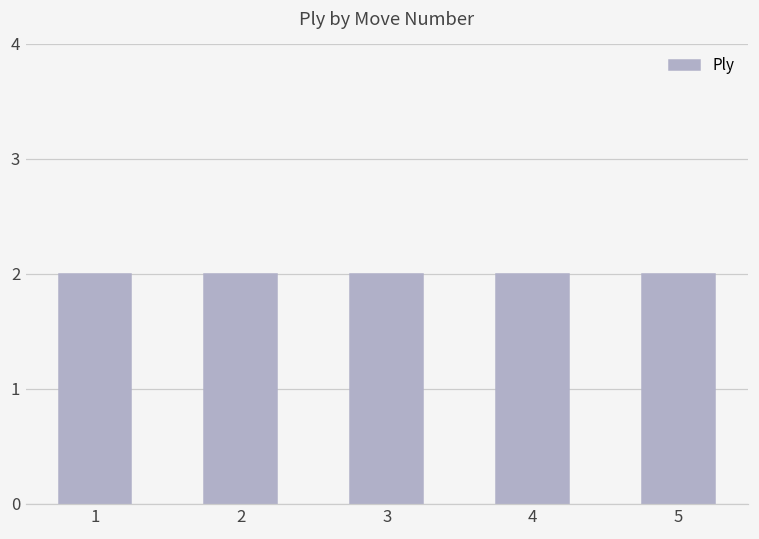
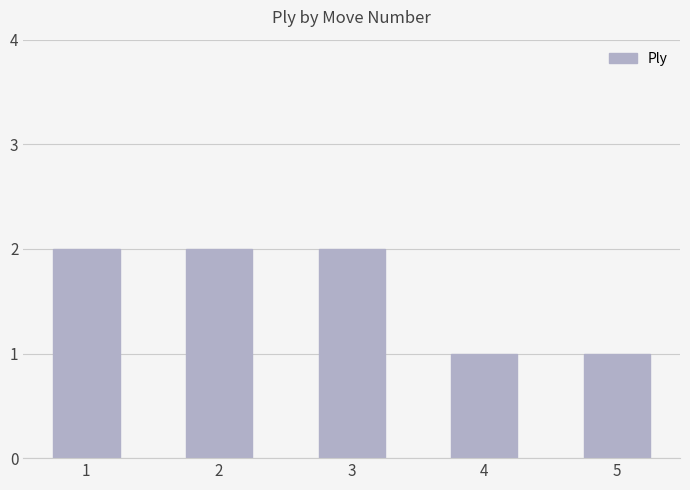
  {
    "1": 2,
    "2": 2,
    "3": 2,
-   "4": 2,
-   "5": 2
+   "4": 1,
+   "5": 1
  }
